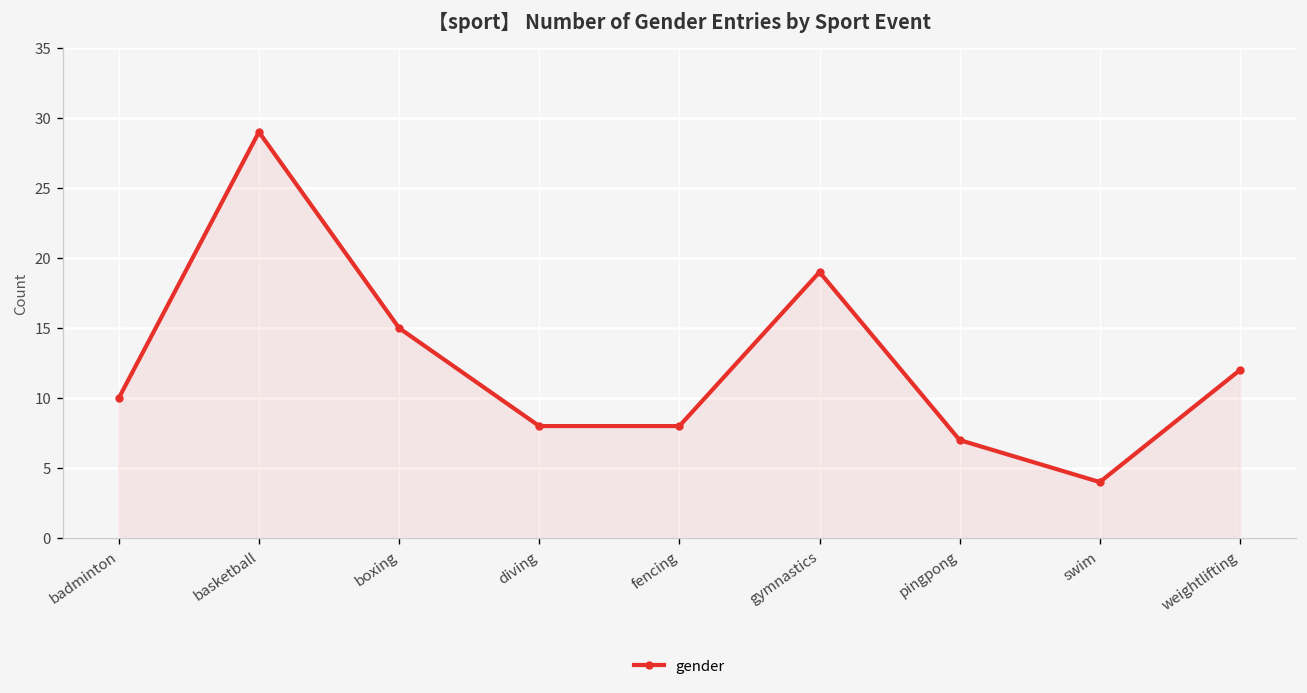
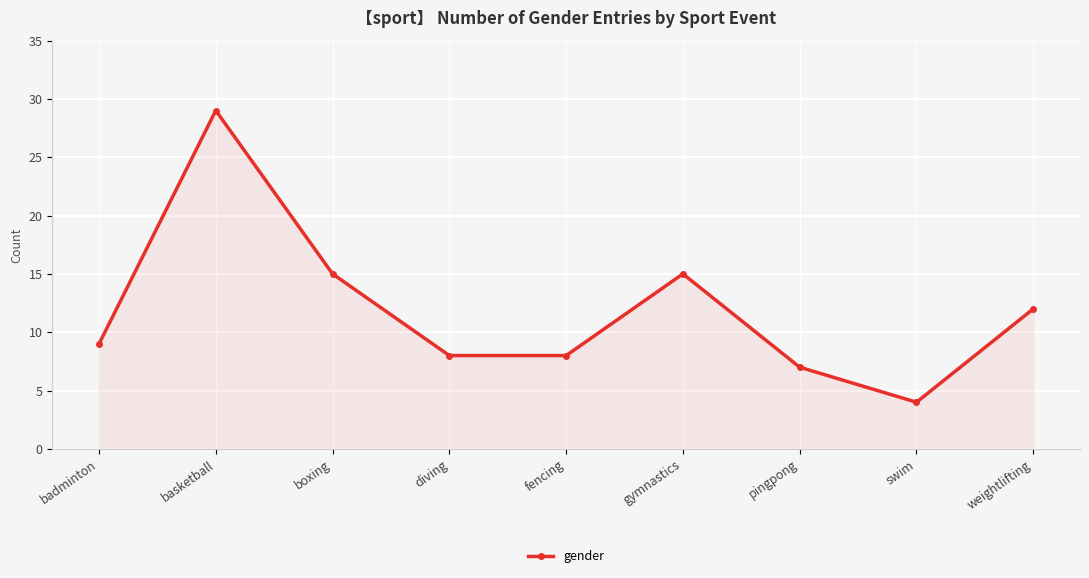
  {
-   "badminton": 10,
+   "badminton": 9,
    "basketball": 29,
    "boxing": 15,
    "diving": 8,
    "fencing": 8,
-   "gymnastics": 19,
+   "gymnastics": 15,
    "pingpong": 7,
    "swim": 4,
    "weightlifting": 12
  }
